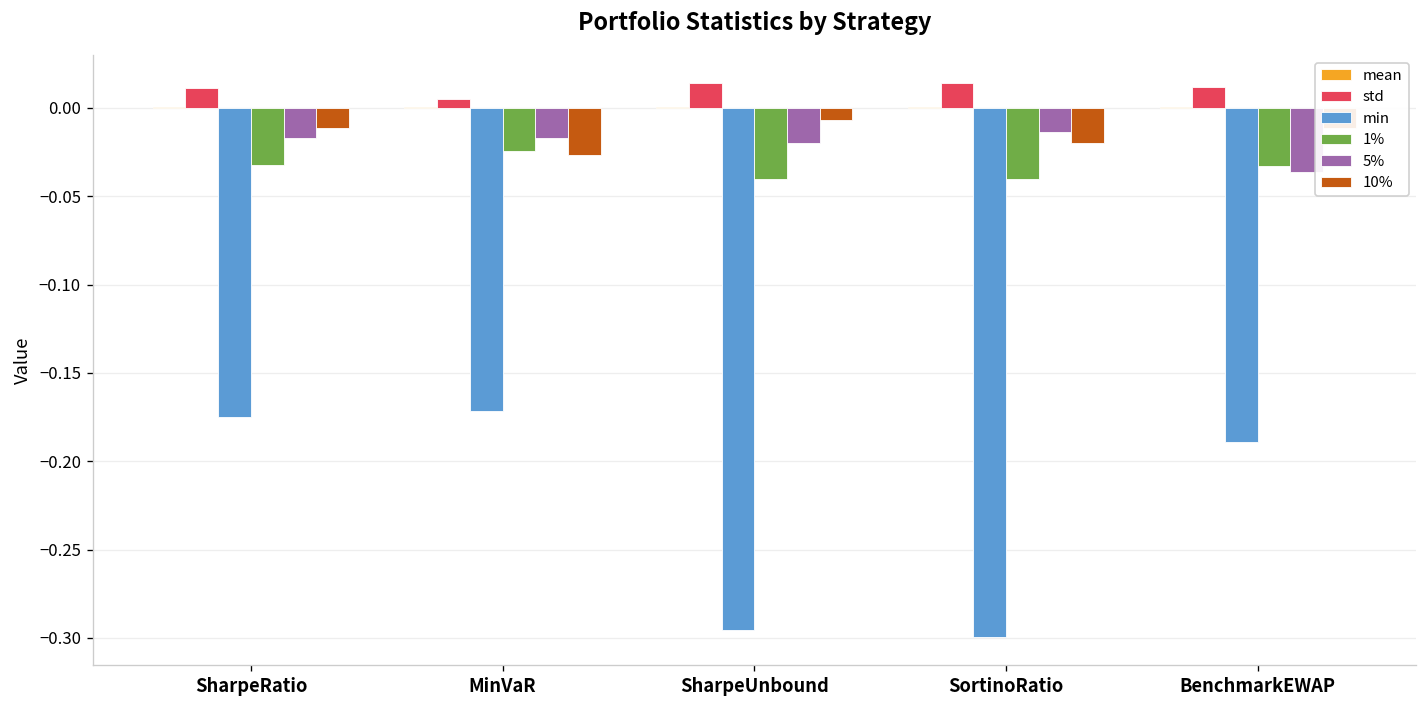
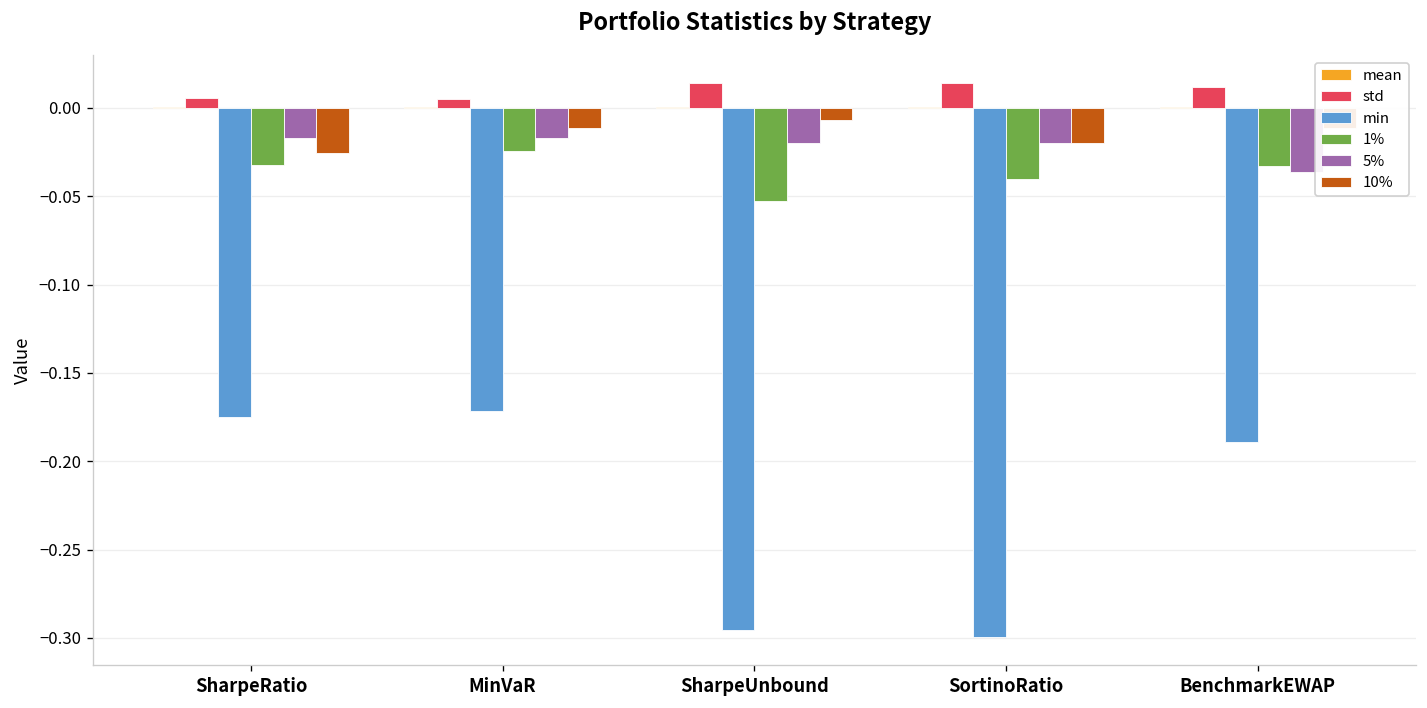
  {
    "std": {
-     "SharpeRatio": 0.012,
+     "SharpeRatio": 0.006,
      "MinVaR": 0.005,
      "SharpeUnbound": 0.014,
      "SortinoRatio": 0.014,
      "BenchmarkEWAP": 0.012
    },
    "min": {
      "SharpeRatio": -0.175,
      "MinVaR": -0.172,
      "SharpeUnbound": -0.296,
      "SortinoRatio": -0.300,
      "BenchmarkEWAP": -0.189
    },
    "1%": {
      "SharpeRatio": -0.033,
      "MinVaR": -0.024,
-     "SharpeUnbound": -0.040,
+     "SharpeUnbound": -0.053,
      "SortinoRatio": -0.040,
      "BenchmarkEWAP": -0.033
    },
    "5%": {
      "SharpeRatio": -0.017,
      "MinVaR": -0.017,
      "SharpeUnbound": -0.020,
-     "SortinoRatio": -0.014,
+     "SortinoRatio": -0.020,
      "BenchmarkEWAP": -0.036
    },
    "10%": {
-     "SharpeRatio": -0.012,
-     "MinVaR": -0.027,
+     "SharpeRatio": -0.025,
+     "MinVaR": -0.011,
      "SharpeUnbound": -0.007,
      "SortinoRatio": -0.020
    }
  }
